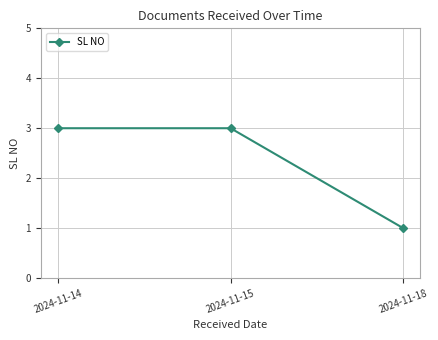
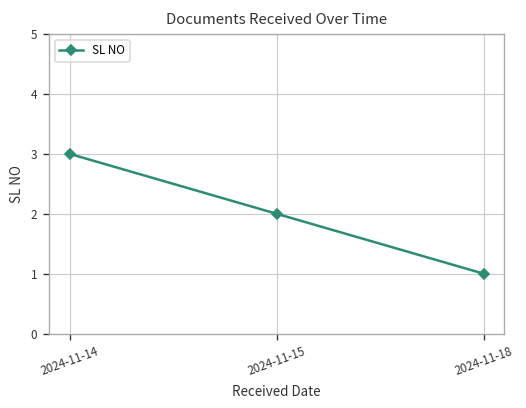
  {
    "2024-11-14": 3,
-   "2024-11-15": 3,
+   "2024-11-15": 2,
    "2024-11-18": 1
  }
